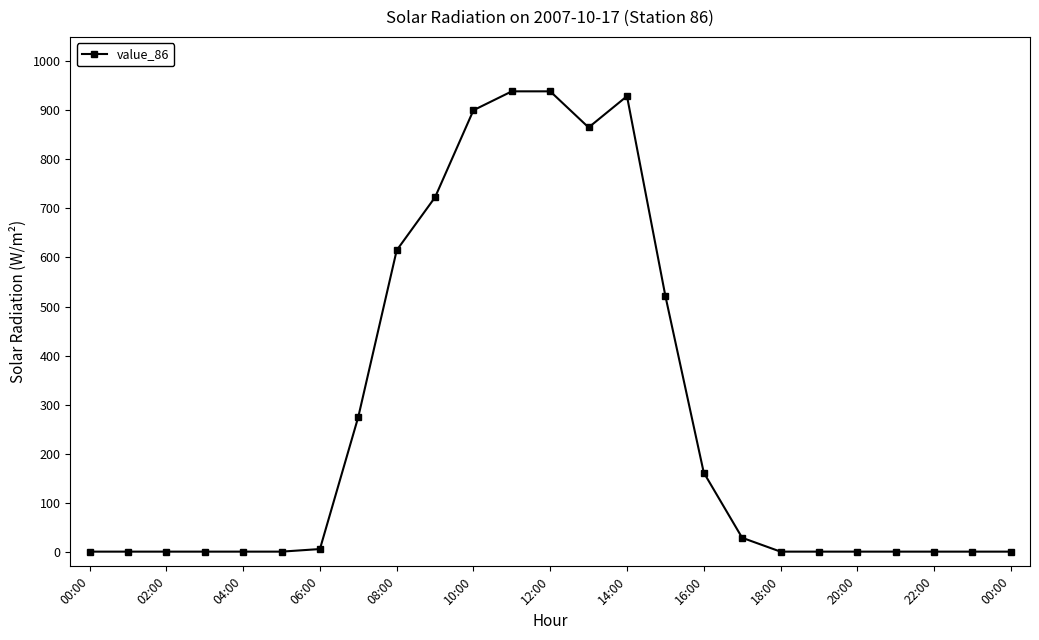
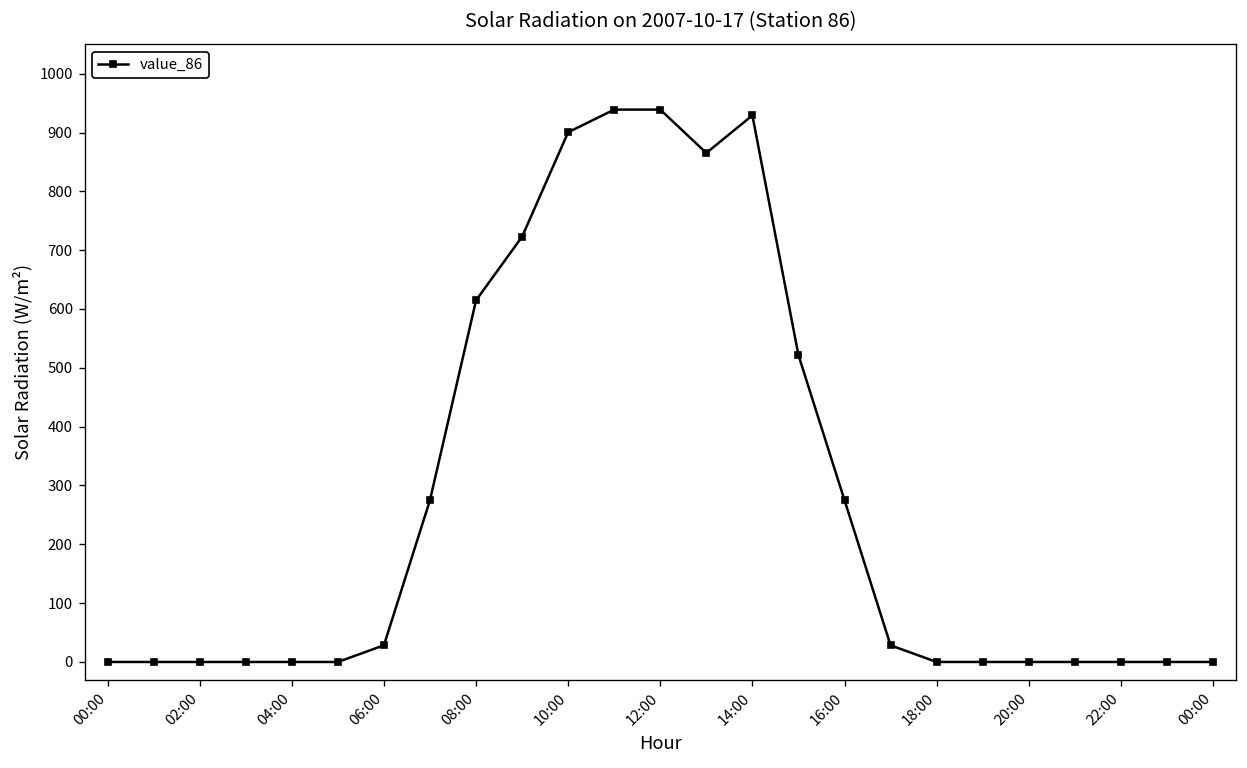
  {
    "02:00": 0,
    "04:00": 0,
-   "06:00": 10,
+   "06:00": 30,
    "08:00": 610,
    "10:00": 900,
    "12:00": 940,
    "14:00": 930,
-   "16:00": 160,
+   "16:00": 280,
    "18:00": 0,
    "20:00": 0,
    "22:00": 0
  }
